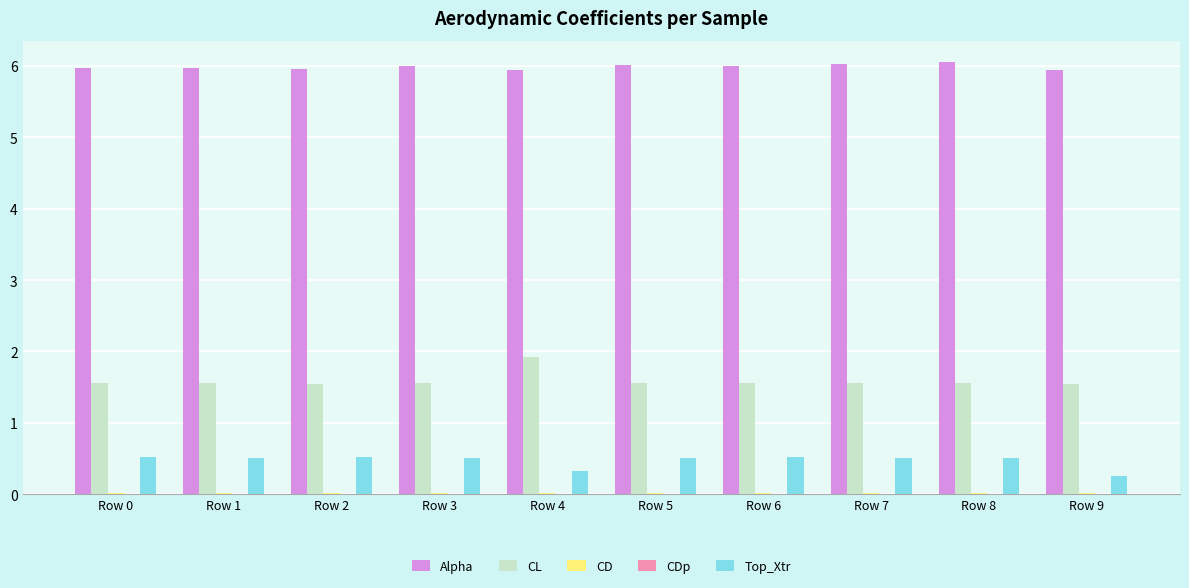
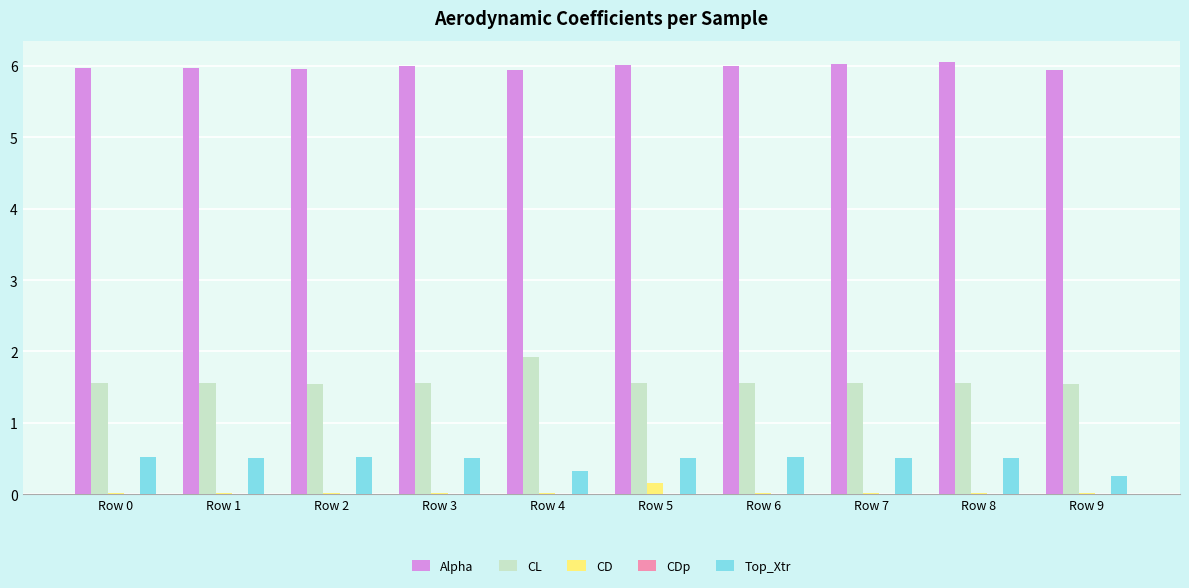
  {
    "CL": {
      "Row 0": 1.6,
      "Row 1": 1.6,
      "Row 2": 1.6,
      "Row 3": 1.6,
      "Row 4": 1.9,
      "Row 5": 1.6,
      "Row 6": 1.6,
      "Row 7": 1.6,
      "Row 8": 1.6,
      "Row 9": 1.6
    },
    "CD": {
-     "Row 5": 0.0
+     "Row 5": 0.2
    },
    "Top_Xtr": {
      "Row 0": 0.5,
      "Row 1": 0.5,
      "Row 2": 0.5,
      "Row 3": 0.5,
      "Row 4": 0.3,
      "Row 5": 0.5,
      "Row 6": 0.5,
      "Row 7": 0.5,
      "Row 8": 0.5,
      "Row 9": 0.3
    }
  }
